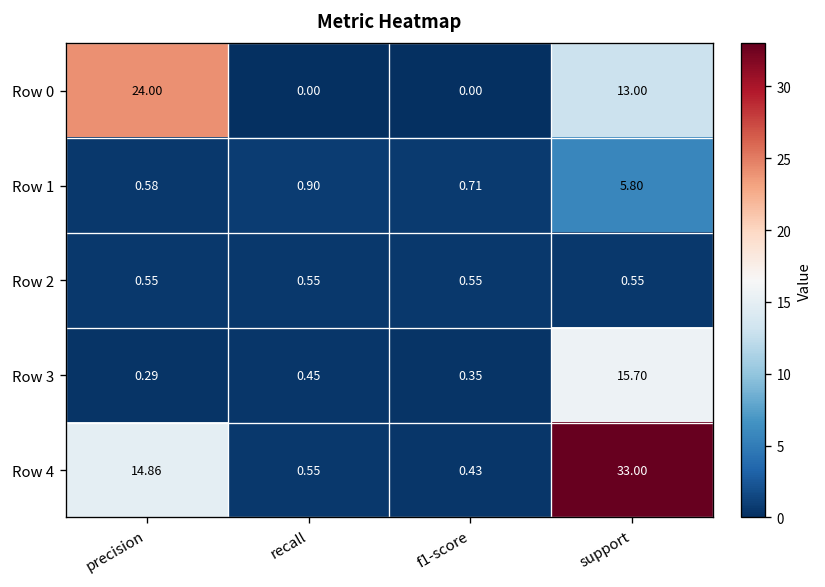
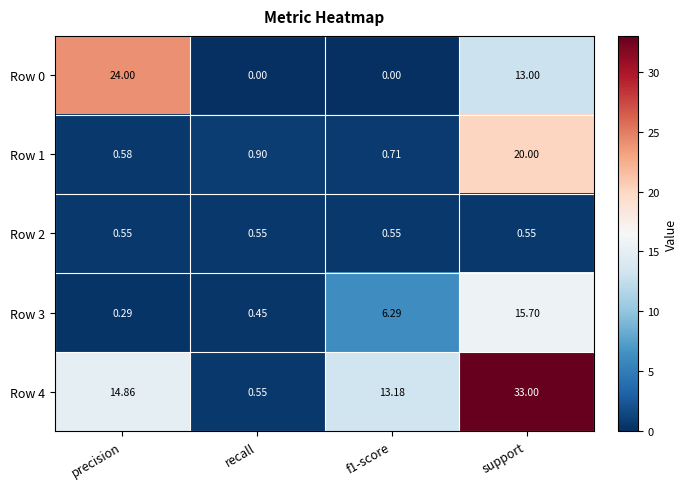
  {
    "Row 0": {
      "precision": 24.00,
      "recall": 0.00,
      "f1-score": 0.00,
      "support": 13.00
    },
    "Row 1": {
      "precision": 0.58,
      "recall": 0.90,
      "f1-score": 0.71,
-     "support": 5.80
+     "support": 20.00
    },
    "Row 2": {
      "precision": 0.55,
      "recall": 0.55,
      "f1-score": 0.55,
      "support": 0.55
    },
    "Row 3": {
      "precision": 0.29,
      "recall": 0.45,
-     "f1-score": 0.35,
+     "f1-score": 6.29,
      "support": 15.70
    },
    "Row 4": {
      "precision": 14.86,
      "recall": 0.55,
-     "f1-score": 0.43,
+     "f1-score": 13.18,
      "support": 33.00
    }
  }
